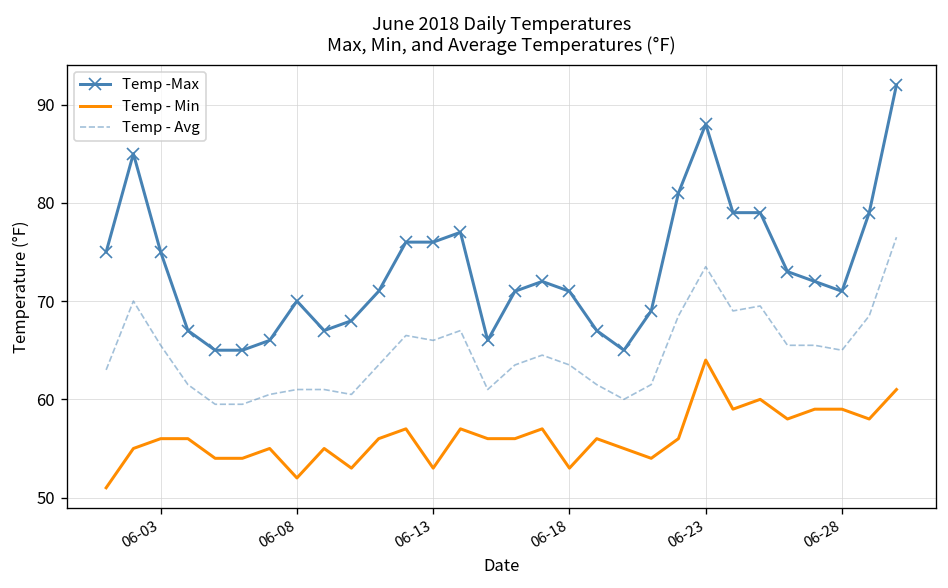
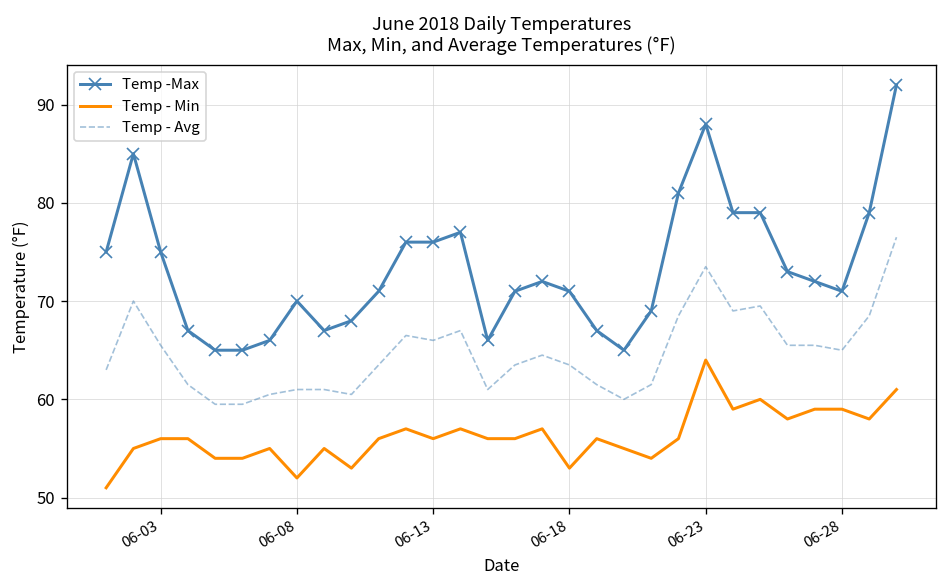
  {
    "Temp - Min": {
      "06-03": 56,
      "06-08": 52,
-     "06-13": 53,
+     "06-13": 56,
      "06-18": 53,
      "06-23": 64,
      "06-28": 59
    }
  }
